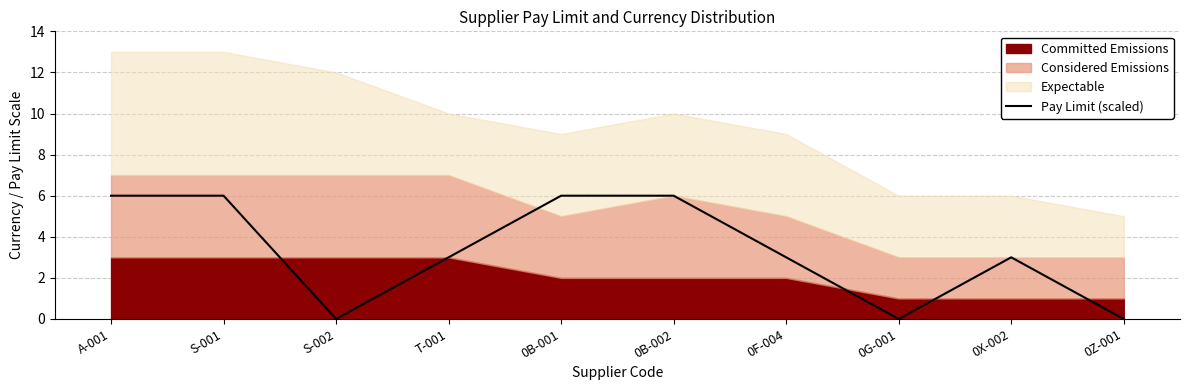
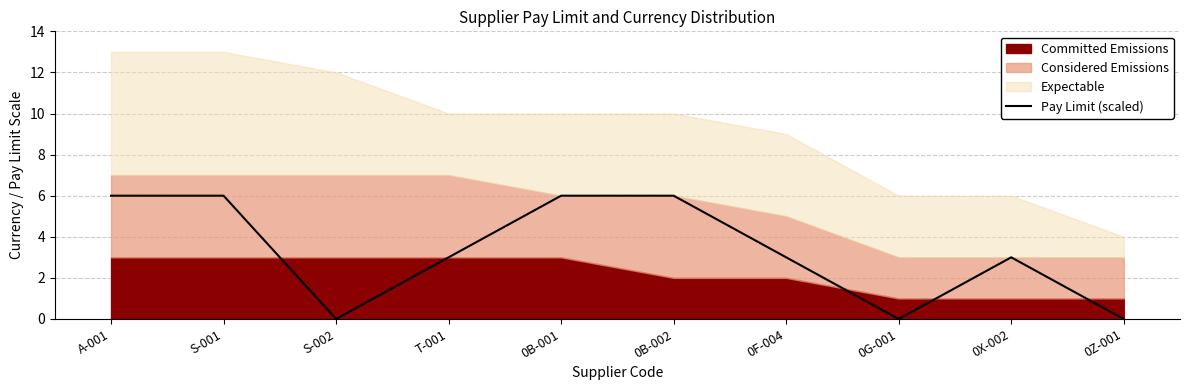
  {
    "Pay Limit (scaled)": {
      "A-001": 6,
      "S-001": 6,
      "S-002": 0,
      "0F-004": 3,
      "0G-001": 0,
      "0Z-001": 0
    },
    "Committed Emissions": {
      "A-001": 3,
      "S-001": 3,
      "S-002": 3,
-     "0B-001": 2,
+     "0B-001": 3,
      "0B-002": 2,
      "0F-004": 2,
      "0G-001": 1,
      "0X-002": 1,
      "0Z-001": 1
    },
    "Considered Emissions": {
      "A-001": 4,
      "S-001": 4,
      "S-002": 4,
      "T-001": 4,
      "0F-004": 3,
      "0G-001": 2,
      "0Z-001": 2
    },
    "Expectable": {
      "A-001": 6,
      "S-001": 6,
      "S-002": 5,
      "T-001": 3,
      "0B-001": 4,
      "0B-002": 4,
      "0F-004": 4,
      "0G-001": 3,
      "0X-002": 3,
-     "0Z-001": 2
+     "0Z-001": 1
    }
  }
